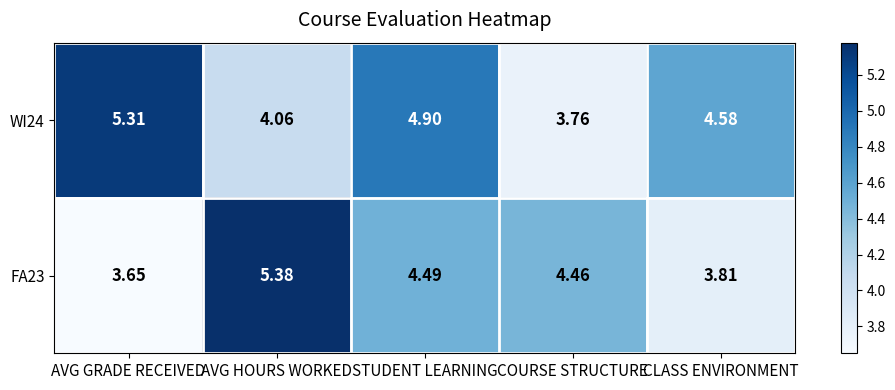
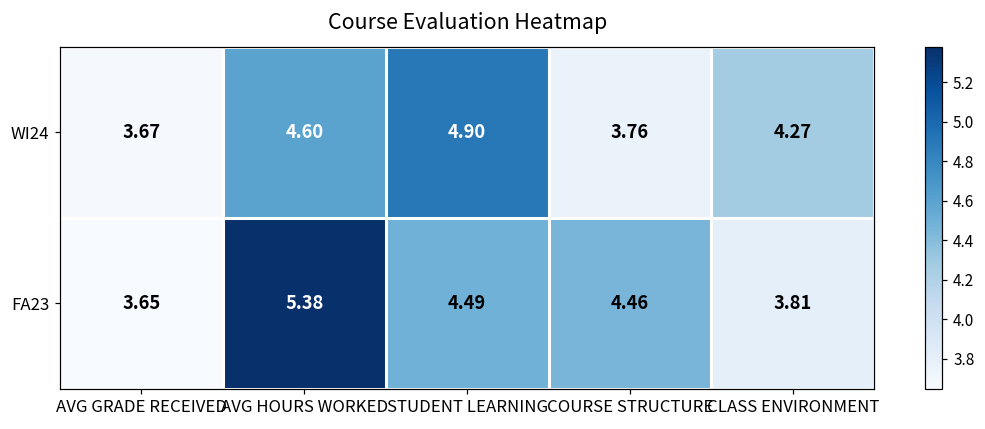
  {
    "WI24": {
-     "AVG GRADE RECEIVED": 5.31,
-     "AVG HOURS WORKED": 4.06,
+     "AVG GRADE RECEIVED": 3.67,
+     "AVG HOURS WORKED": 4.60,
      "STUDENT LEARNING": 4.90,
      "COURSE STRUCTURE": 3.76,
-     "CLASS ENVIRONMENT": 4.58
+     "CLASS ENVIRONMENT": 4.27
    },
    "FA23": {
      "AVG GRADE RECEIVED": 3.65,
      "AVG HOURS WORKED": 5.38,
      "STUDENT LEARNING": 4.49,
      "COURSE STRUCTURE": 4.46,
      "CLASS ENVIRONMENT": 3.81
    }
  }
